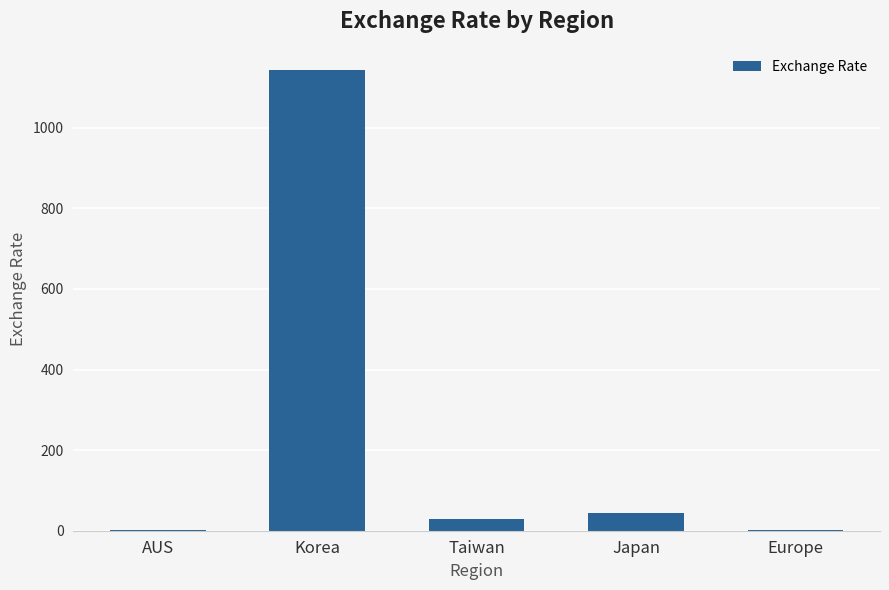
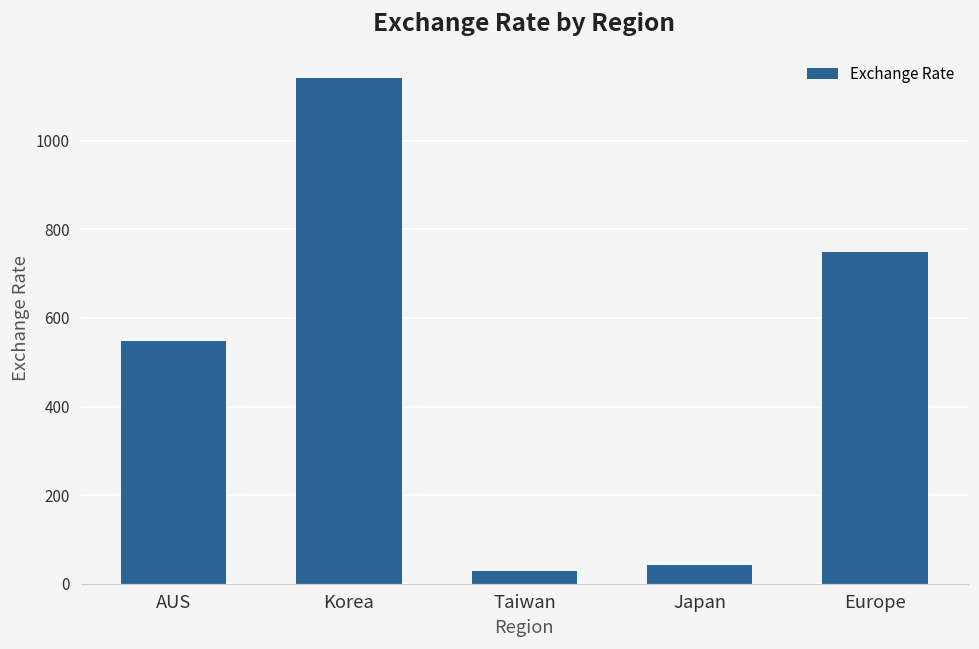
  {
-   "AUS": 0,
+   "AUS": 550,
    "Korea": 1140,
    "Taiwan": 30,
    "Japan": 40,
-   "Europe": 0
+   "Europe": 750
  }
